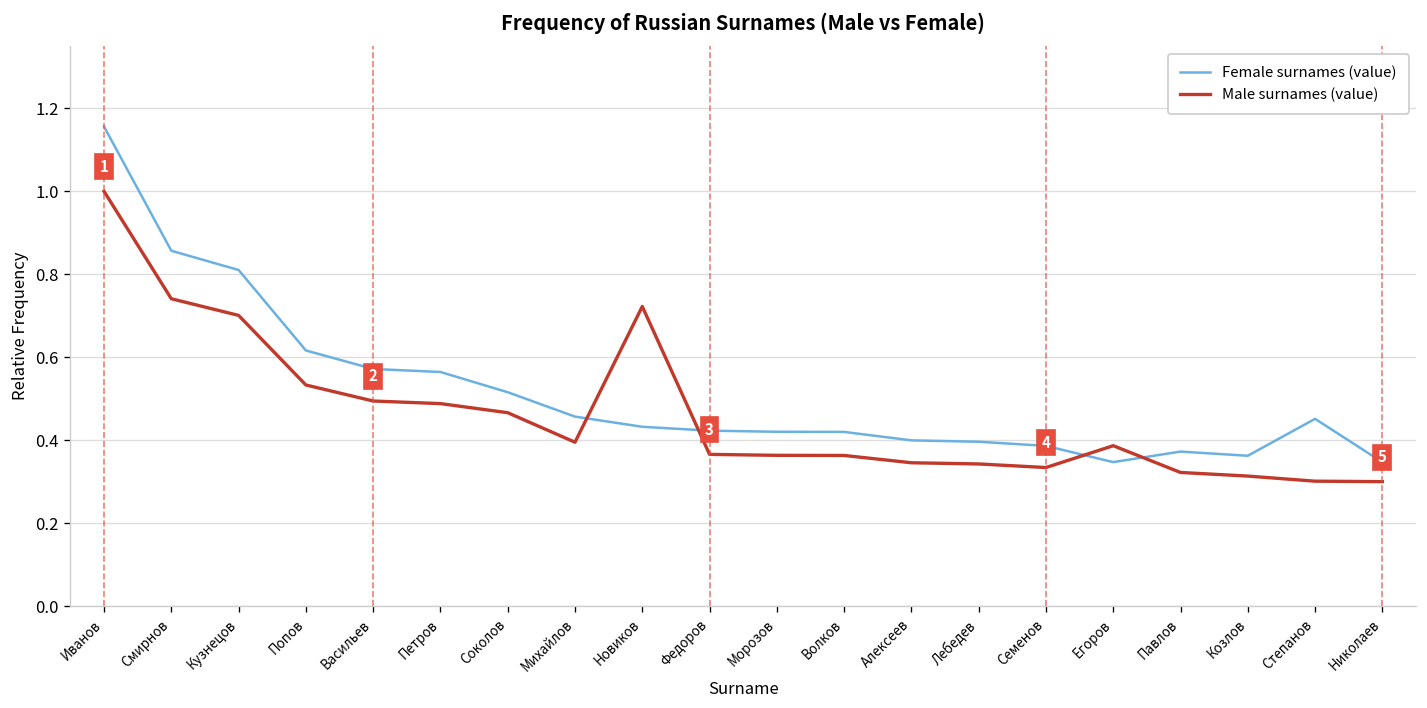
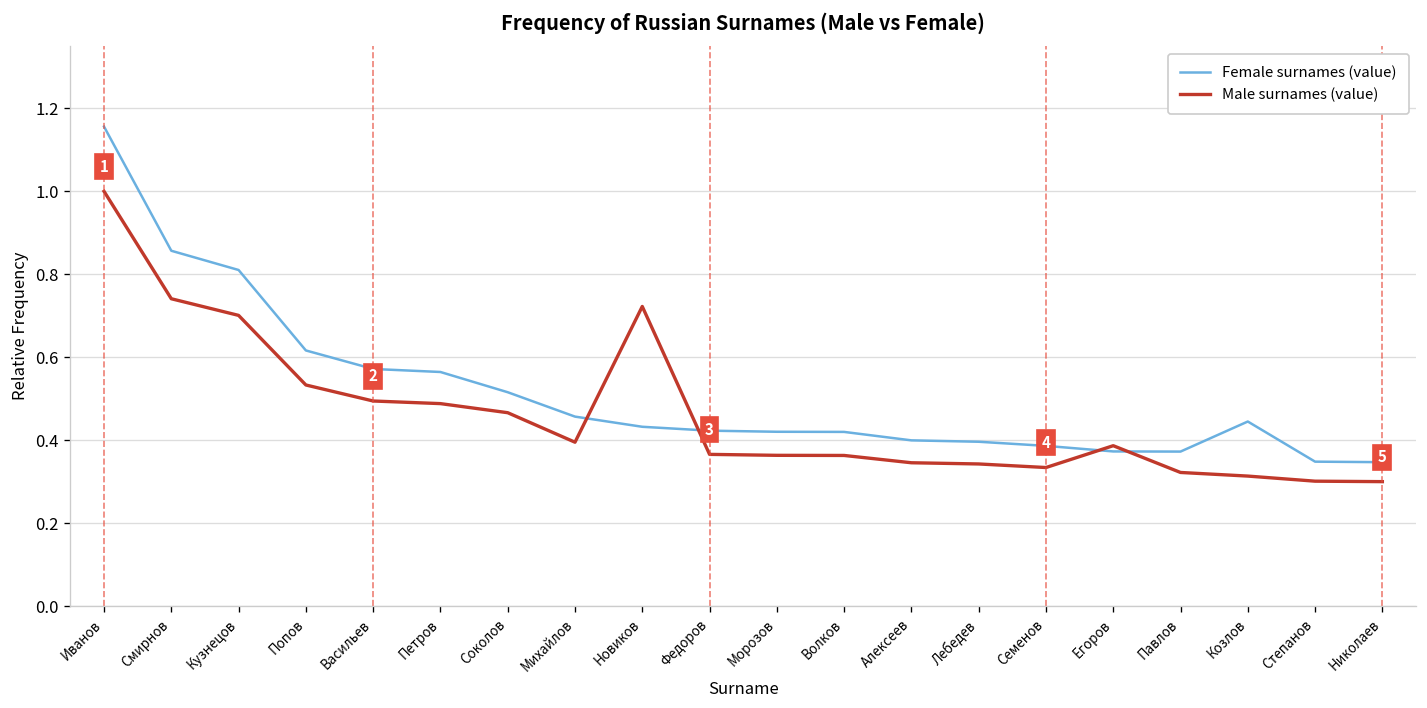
  {
    "Female surnames (value)": {
      "Смирнов": 0.86,
      "Кузнецов": 0.81,
      "Попов": 0.62,
      "Петров": 0.56,
      "Соколов": 0.52,
      "Михайлов": 0.46,
      "Новиков": 0.43,
      "Морозов": 0.42,
      "Волков": 0.42,
      "Алексеев": 0.40,
      "Лебедев": 0.40,
-     "Егоров": 0.35,
+     "Егоров": 0.37,
      "Павлов": 0.37,
-     "Козлов": 0.36,
-     "Степанов": 0.45
+     "Козлов": 0.45,
+     "Степанов": 0.35
    },
    "Male surnames (value)": {
      "Смирнов": 0.74,
      "Кузнецов": 0.70,
      "Попов": 0.53,
      "Васильев": 0.49,
      "Петров": 0.49,
      "Соколов": 0.47,
      "Михайлов": 0.40,
      "Новиков": 0.72,
      "Федоров": 0.37,
      "Морозов": 0.36,
      "Волков": 0.36,
      "Алексеев": 0.35,
      "Лебедев": 0.34,
      "Семенов": 0.33,
      "Егоров": 0.39,
      "Павлов": 0.32,
      "Козлов": 0.31,
      "Степанов": 0.30,
      "Николаев": 0.30
    }
  }
